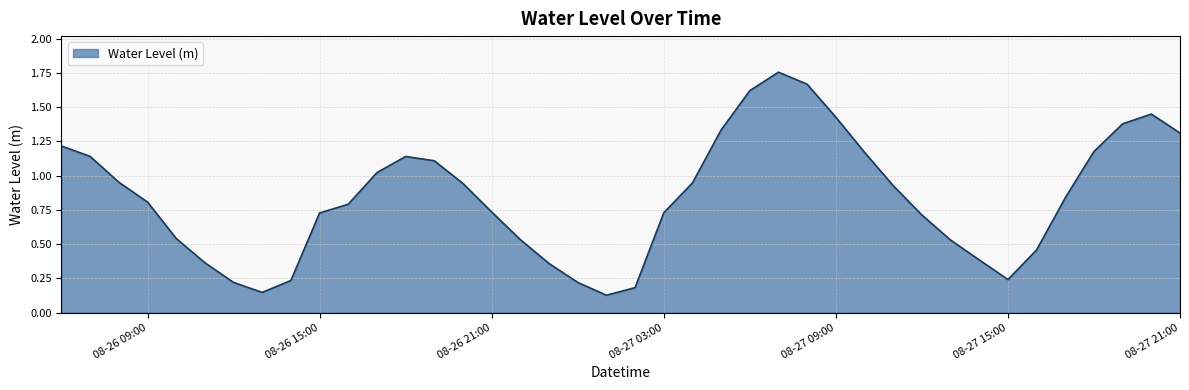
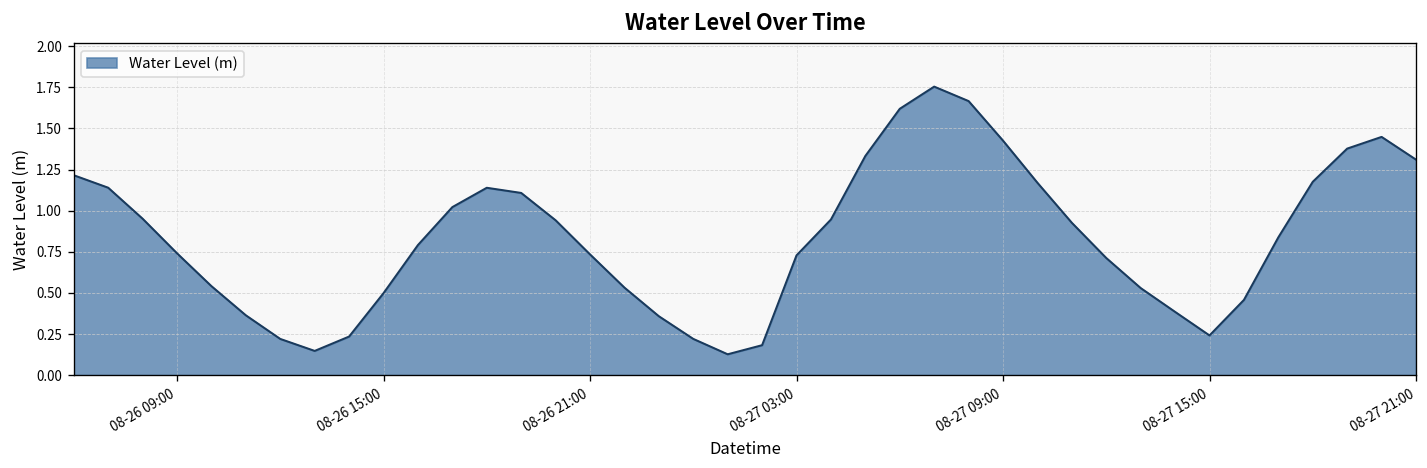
  {
-   "08-26 09:00": 0.81,
-   "08-26 15:00": 0.73,
+   "08-26 09:00": 0.74,
+   "08-26 15:00": 0.50,
    "08-26 21:00": 0.73,
    "08-27 03:00": 0.73,
    "08-27 09:00": 1.43,
    "08-27 15:00": 0.24,
    "08-27 21:00": 1.31
  }
